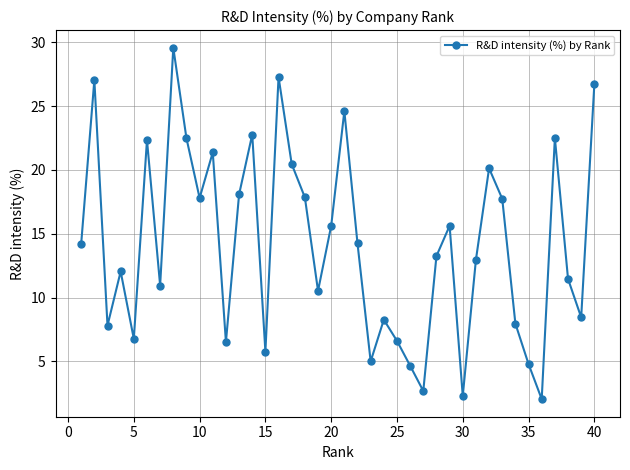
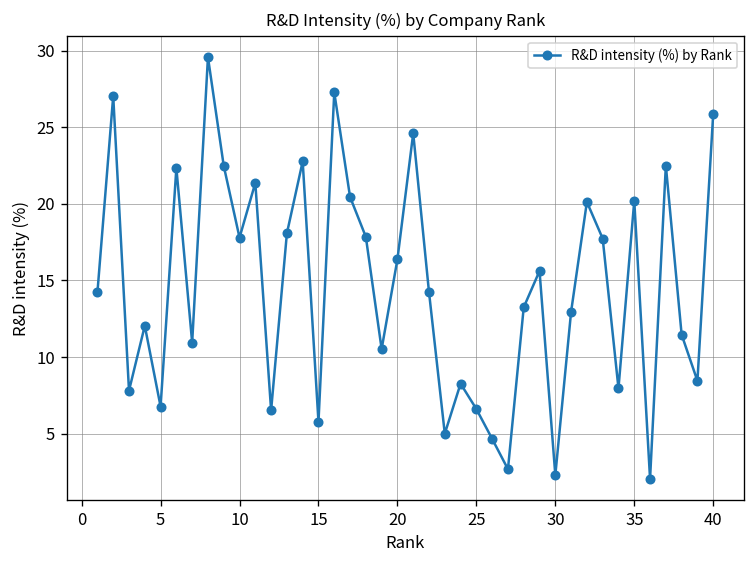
  {
    "5": 6.8,
    "10": 17.8,
    "15": 5.8,
-   "20": 15.6,
+   "20": 16.4,
    "25": 6.6,
    "30": 2.3,
-   "35": 4.8,
-   "40": 26.7
+   "35": 20.2,
+   "40": 25.9
  }
